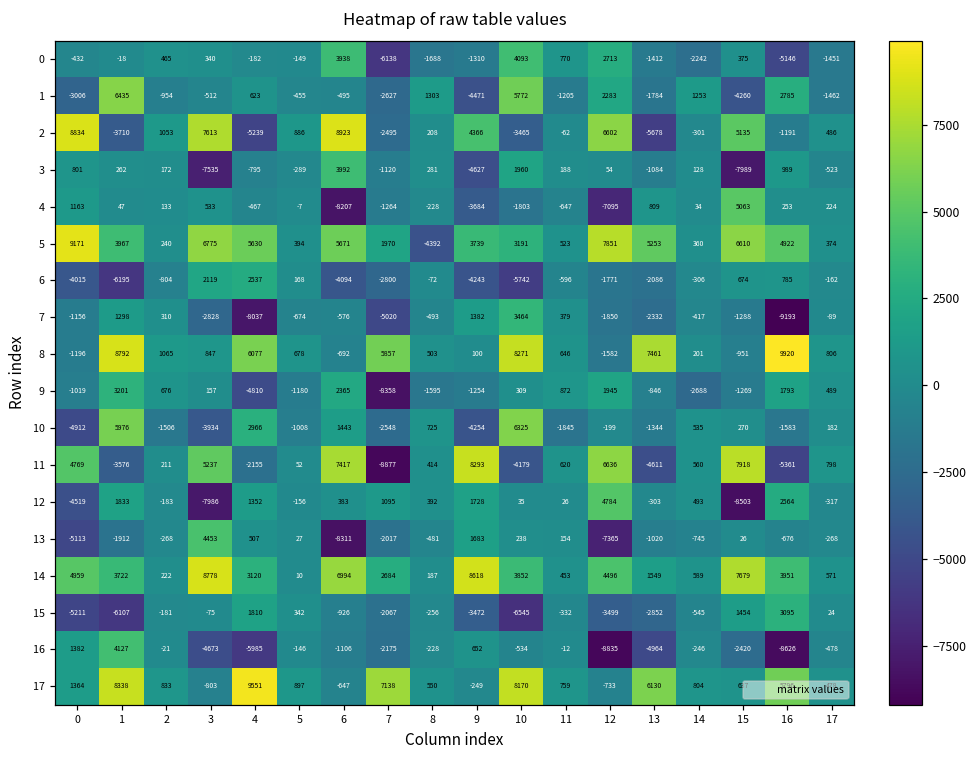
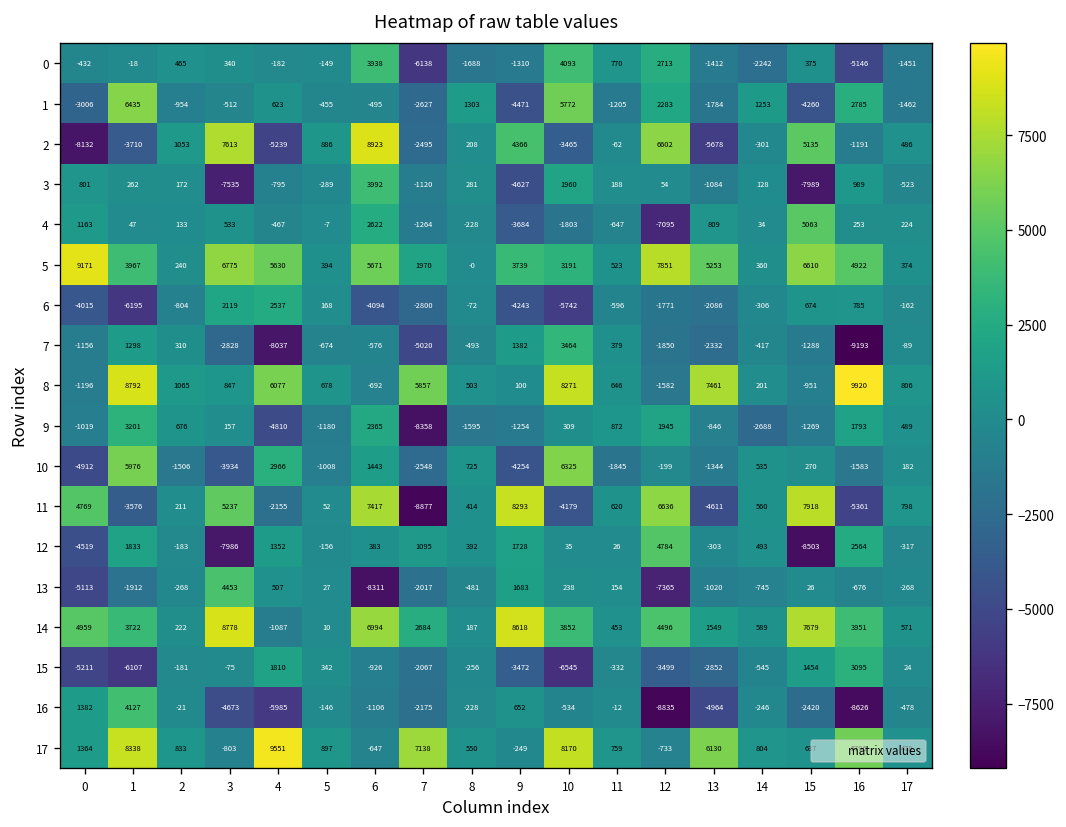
  {
    "2": {
-     "0": 8834,
+     "0": -8132,
      "1": -3710,
      "2": 1053,
      "3": 7613,
      "4": -5239,
      "5": 886,
      "6": 8923,
      "7": -2495,
      "8": 208,
      "9": 4366,
      "10": -3465,
      "11": -62,
      "12": 6602,
      "13": -5678,
      "14": -301,
      "15": 5135,
      "16": -1191,
      "17": 486
    },
    "4": {
      "0": 1163,
      "1": 47,
      "2": 133,
      "3": 533,
      "4": -467,
      "5": -7,
-     "6": -8207,
+     "6": 2622,
      "7": -1264,
      "8": -228,
      "9": -3684,
      "10": -1803,
      "11": -647,
      "12": -7095,
      "13": 809,
      "14": 34,
      "15": 5063,
      "16": 253,
      "17": 224
    },
    "5": {
      "0": 9171,
      "1": 3967,
      "2": 240,
      "3": 6775,
      "4": 5630,
      "5": 394,
      "6": 5671,
      "7": 1970,
-     "8": -4392,
+     "8": -0,
      "9": 3739,
      "10": 3191,
      "11": 523,
      "12": 7851,
      "13": 5253,
      "14": 360,
      "15": 6610,
      "16": 4922,
      "17": 374
    },
    "14": {
      "0": 4959,
      "1": 3722,
      "2": 222,
      "3": 8778,
-     "4": 3120,
+     "4": -1087,
      "5": 10,
      "6": 6994,
      "7": 2684,
      "8": 187,
      "9": 8618,
      "10": 3852,
      "11": 453,
      "12": 4496,
      "13": 1549,
      "14": 589,
      "15": 7679,
      "16": 3951,
      "17": 571
    }
  }
